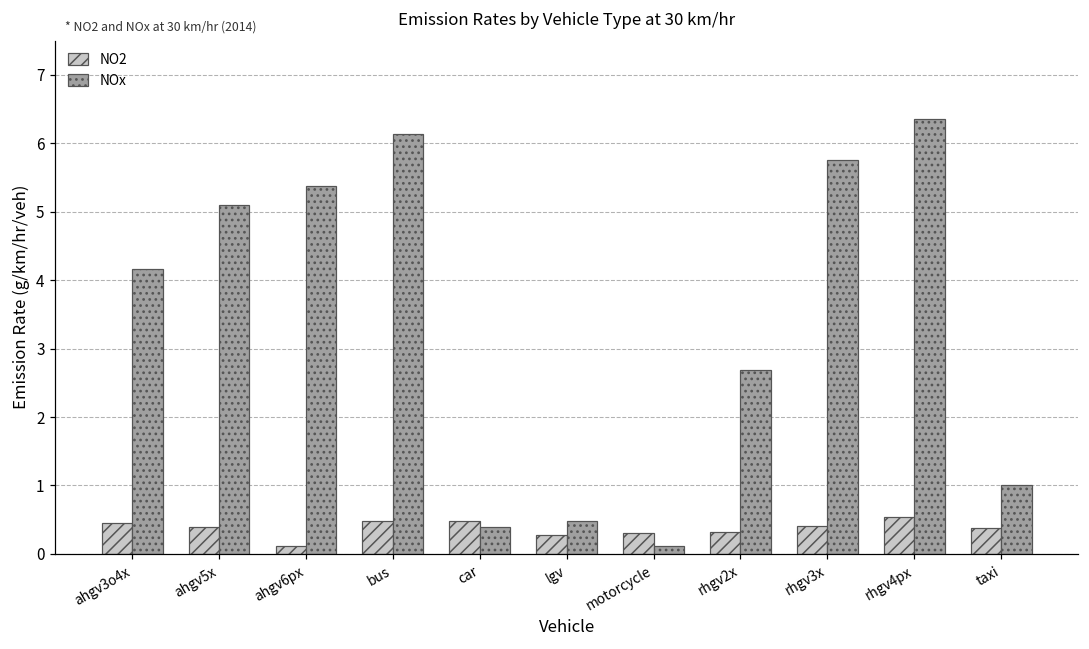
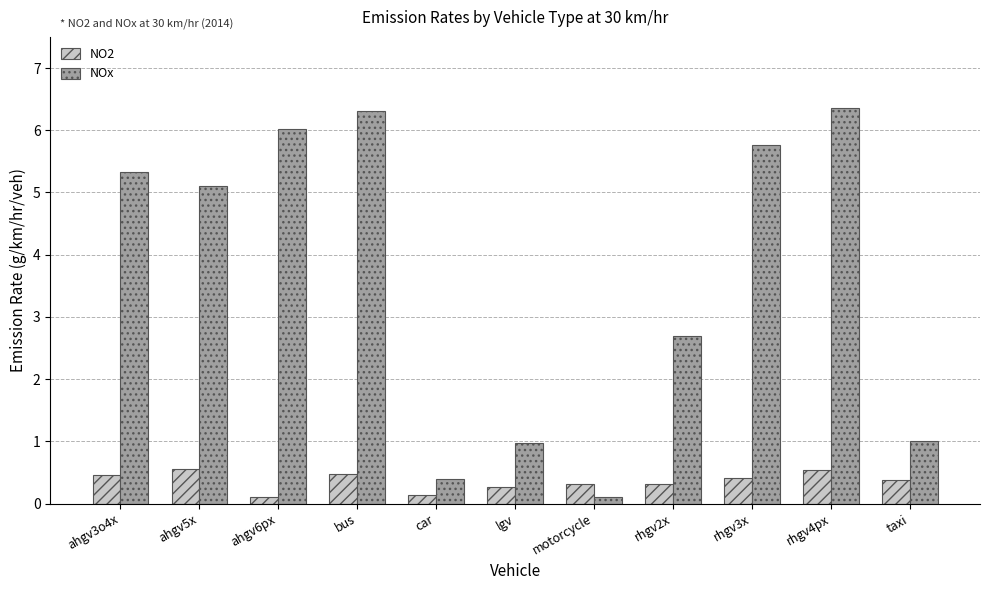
  {
    "NO2": {
      "ahgv3o4x": 0.5,
-     "ahgv5x": 0.4,
+     "ahgv5x": 0.6,
      "ahgv6px": 0.1,
      "bus": 0.5,
-     "car": 0.5,
+     "car": 0.1,
      "lgv": 0.3,
      "motorcycle": 0.3,
      "rhgv2x": 0.3,
      "rhgv3x": 0.4,
      "rhgv4px": 0.5,
      "taxi": 0.4
    },
    "NOx": {
-     "ahgv3o4x": 4.2,
+     "ahgv3o4x": 5.3,
      "ahgv5x": 5.1,
-     "ahgv6px": 5.4,
-     "bus": 6.1,
+     "ahgv6px": 6.0,
+     "bus": 6.3,
      "car": 0.4,
-     "lgv": 0.5,
+     "lgv": 1.0,
      "motorcycle": 0.1,
      "rhgv2x": 2.7,
      "rhgv3x": 5.8,
      "rhgv4px": 6.4,
      "taxi": 1.0
    }
  }
